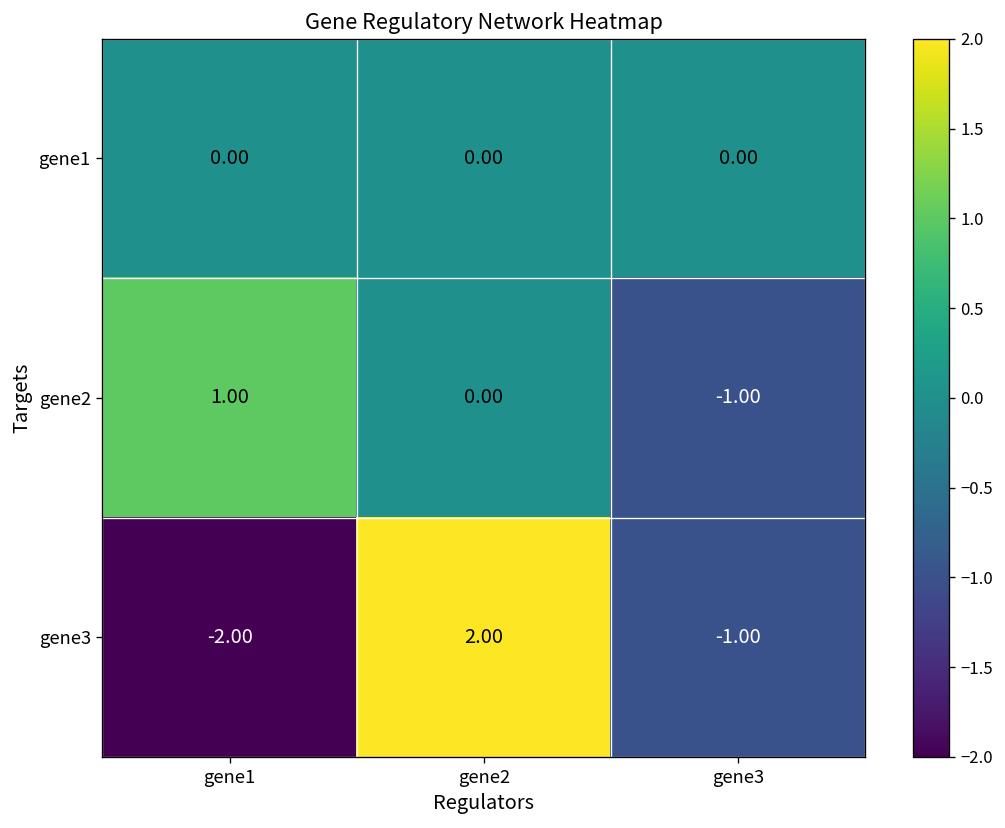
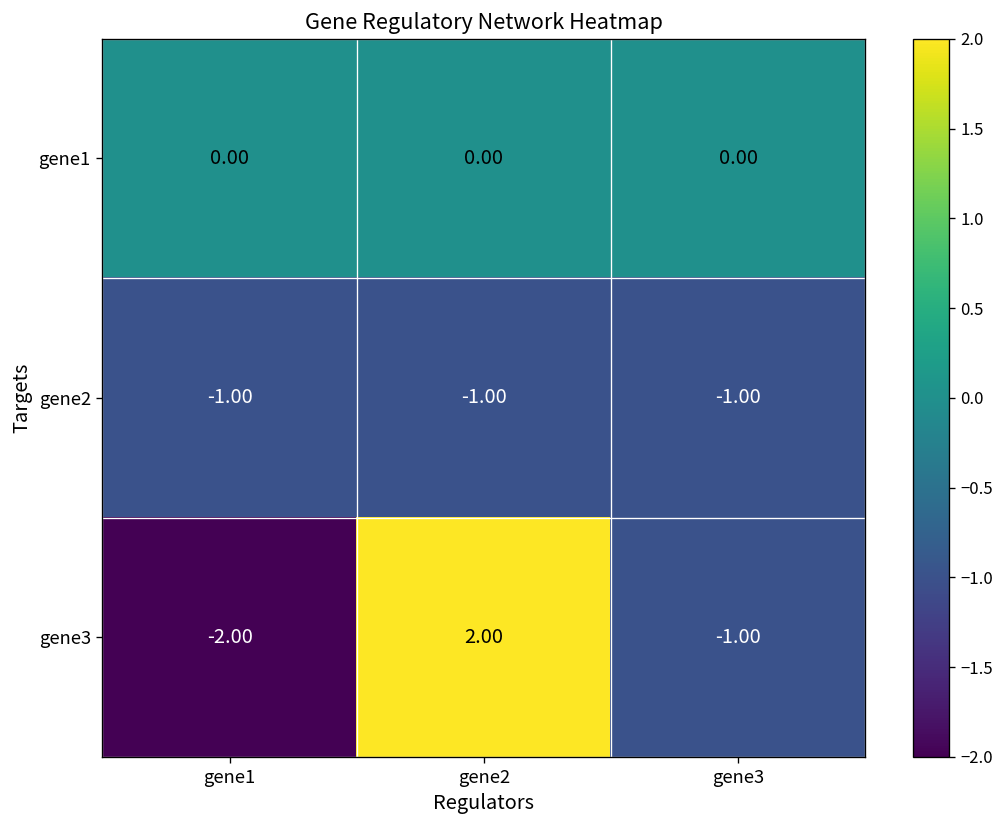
  {
    "gene1": {
      "gene1": 0.00,
      "gene2": 0.00,
      "gene3": 0.00
    },
    "gene2": {
-     "gene1": 1.00,
-     "gene2": 0.00,
+     "gene1": -1.00,
+     "gene2": -1.00,
      "gene3": -1.00
    },
    "gene3": {
      "gene1": -2.00,
      "gene2": 2.00,
      "gene3": -1.00
    }
  }
